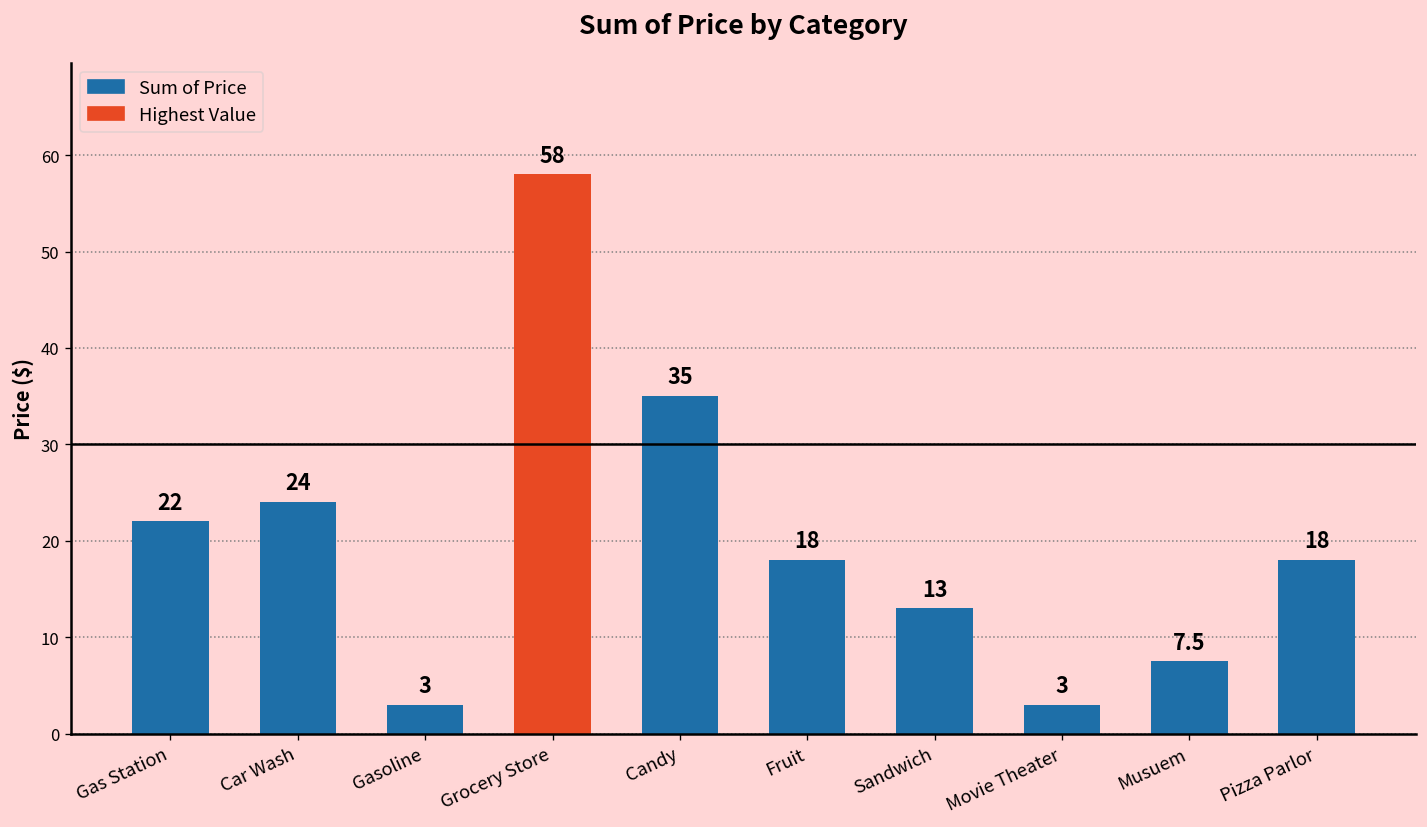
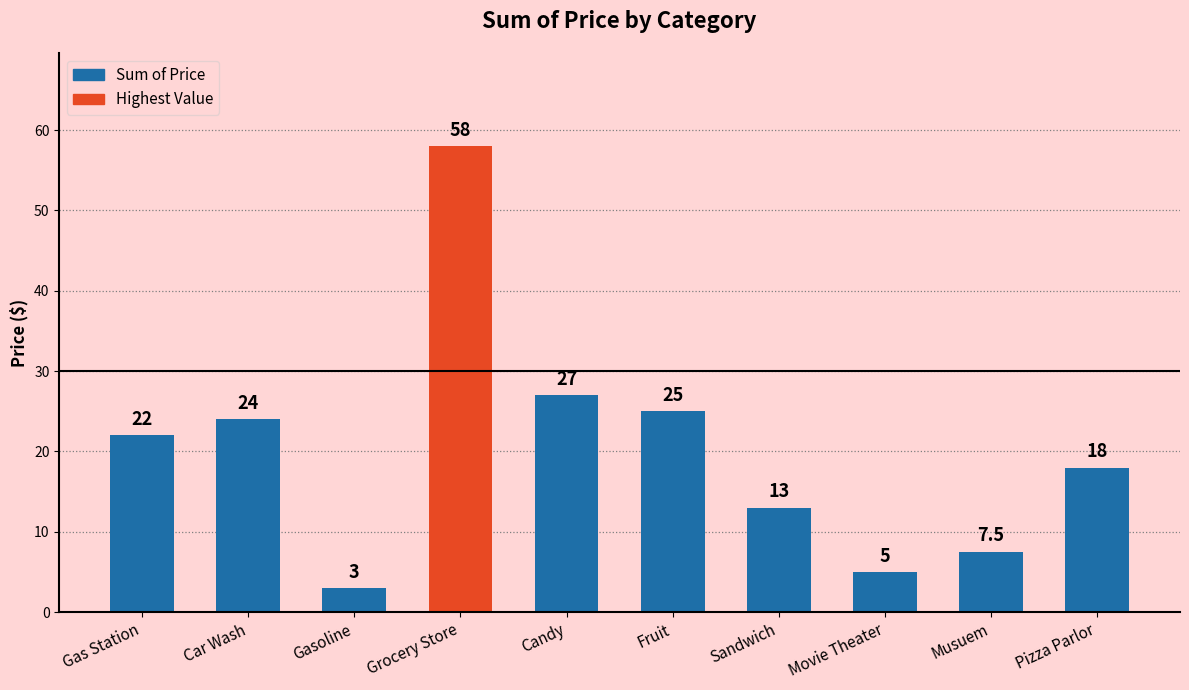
  {
    "Gas Station": 22,
    "Car Wash": 24,
    "Gasoline": 3,
    "Grocery Store": 58,
-   "Candy": 35,
-   "Fruit": 18,
+   "Candy": 27,
+   "Fruit": 25,
    "Sandwich": 13,
-   "Movie Theater": 3,
+   "Movie Theater": 5,
    "Musuem": 7.5,
    "Pizza Parlor": 18
  }
